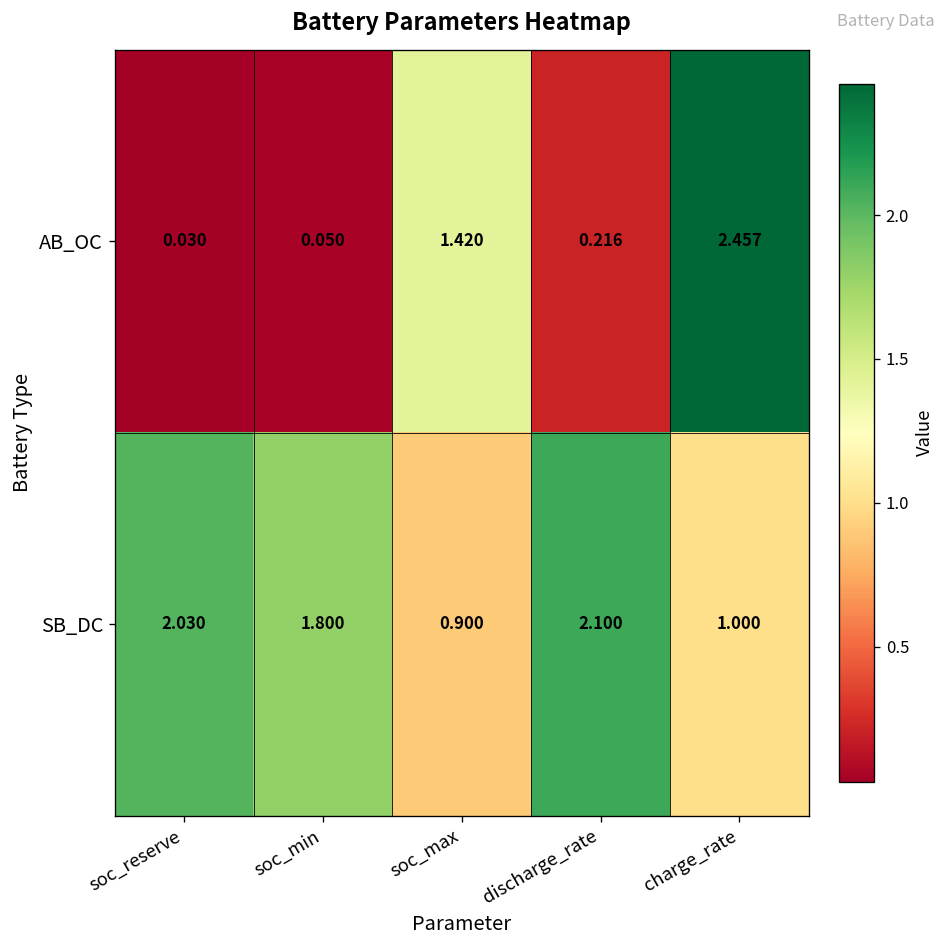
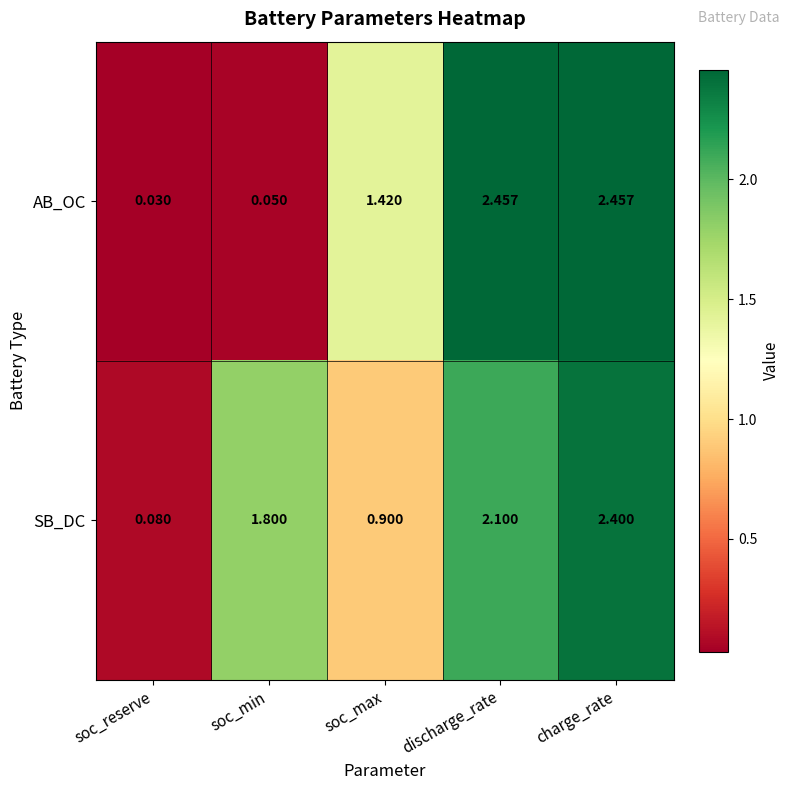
  {
    "AB_OC": {
      "soc_reserve": 0.030,
      "soc_min": 0.050,
      "soc_max": 1.420,
-     "discharge_rate": 0.216,
+     "discharge_rate": 2.457,
      "charge_rate": 2.457
    },
    "SB_DC": {
-     "soc_reserve": 2.030,
+     "soc_reserve": 0.080,
      "soc_min": 1.800,
      "soc_max": 0.900,
      "discharge_rate": 2.100,
-     "charge_rate": 1.000
+     "charge_rate": 2.400
    }
  }
